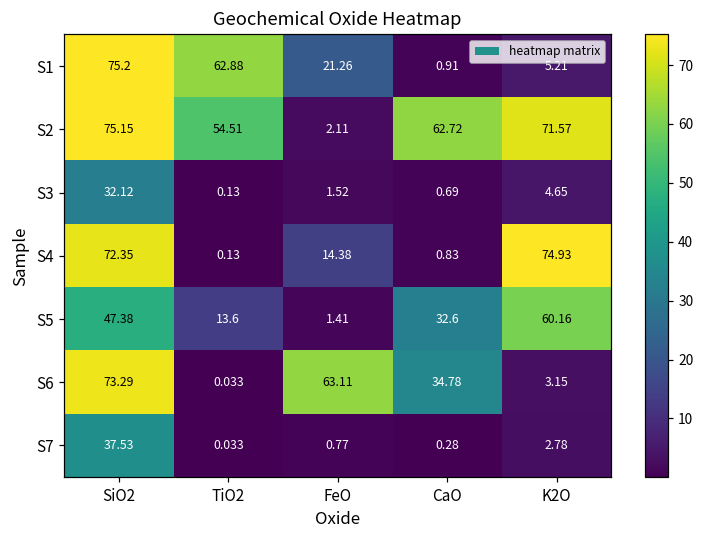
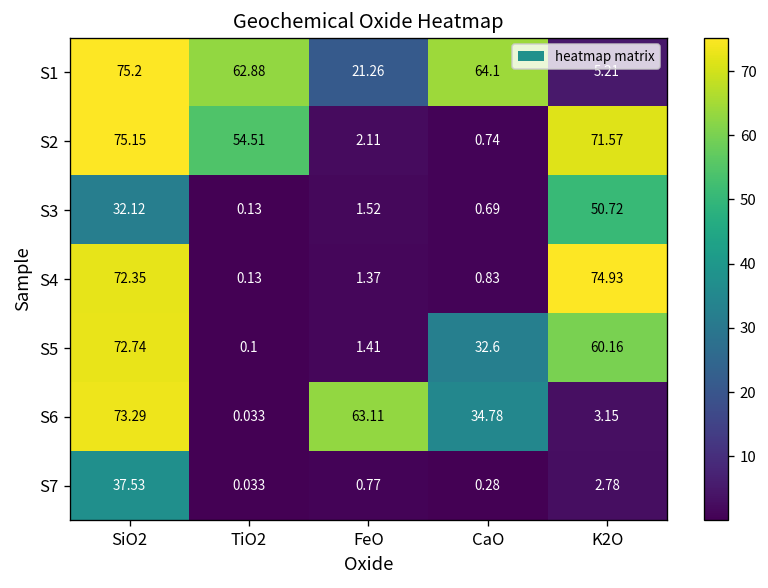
  {
    "S1": {
      "SiO2": 75.2,
      "TiO2": 62.88,
      "FeO": 21.26,
-     "CaO": 0.91
+     "CaO": 64.1
    },
    "S2": {
      "SiO2": 75.15,
      "TiO2": 54.51,
      "FeO": 2.11,
-     "CaO": 62.72,
+     "CaO": 0.74,
      "K2O": 71.57
    },
    "S3": {
      "SiO2": 32.12,
      "TiO2": 0.13,
      "FeO": 1.52,
      "CaO": 0.69,
-     "K2O": 4.65
+     "K2O": 50.72
    },
    "S4": {
      "SiO2": 72.35,
      "TiO2": 0.13,
-     "FeO": 14.38,
+     "FeO": 1.37,
      "CaO": 0.83,
      "K2O": 74.93
    },
    "S5": {
-     "SiO2": 47.38,
-     "TiO2": 13.6,
+     "SiO2": 72.74,
+     "TiO2": 0.1,
      "FeO": 1.41,
      "CaO": 32.6,
      "K2O": 60.16
    },
    "S6": {
      "SiO2": 73.29,
      "TiO2": 0.033,
      "FeO": 63.11,
      "CaO": 34.78,
      "K2O": 3.15
    },
    "S7": {
      "SiO2": 37.53,
      "TiO2": 0.033,
      "FeO": 0.77,
      "CaO": 0.28,
      "K2O": 2.78
    }
  }
